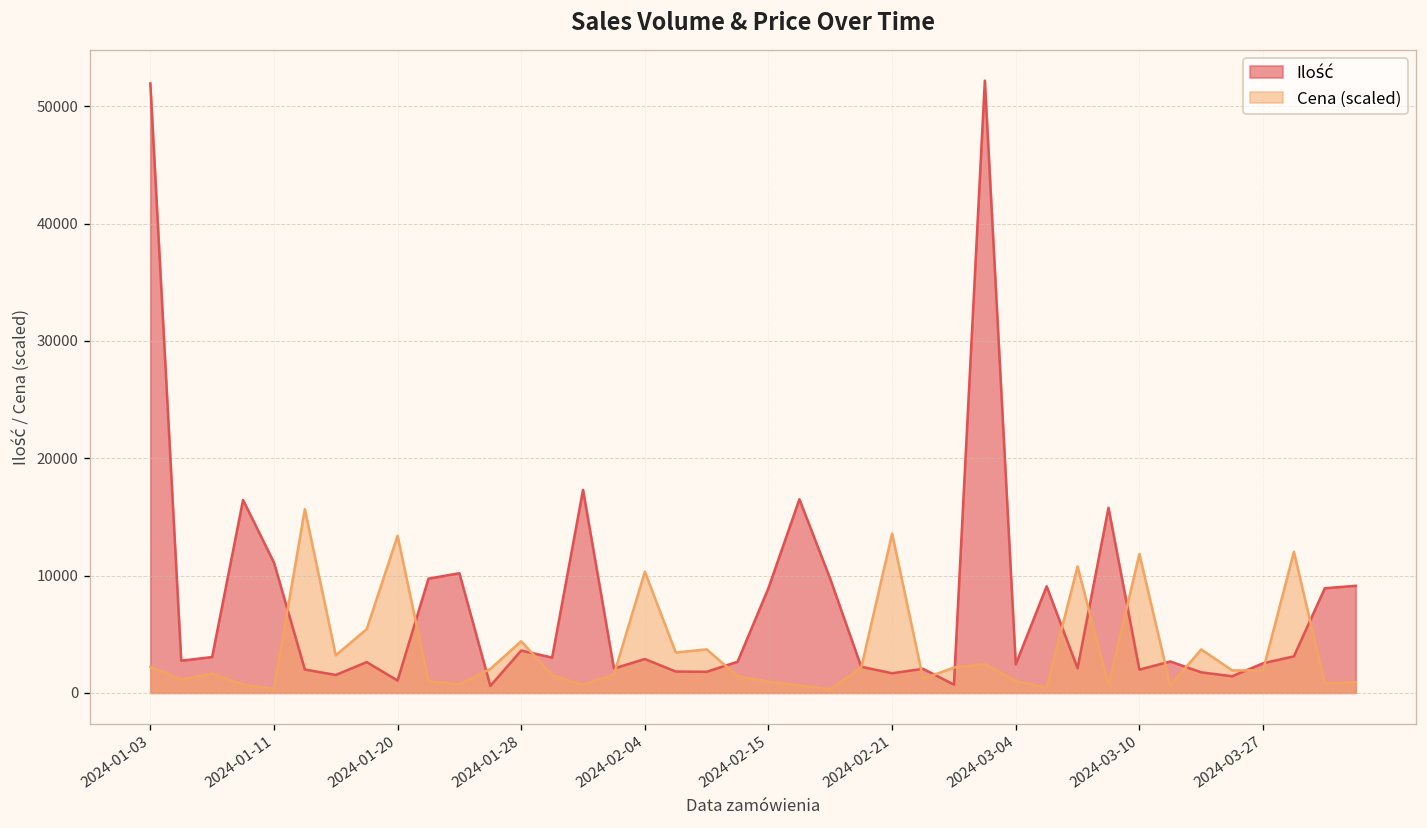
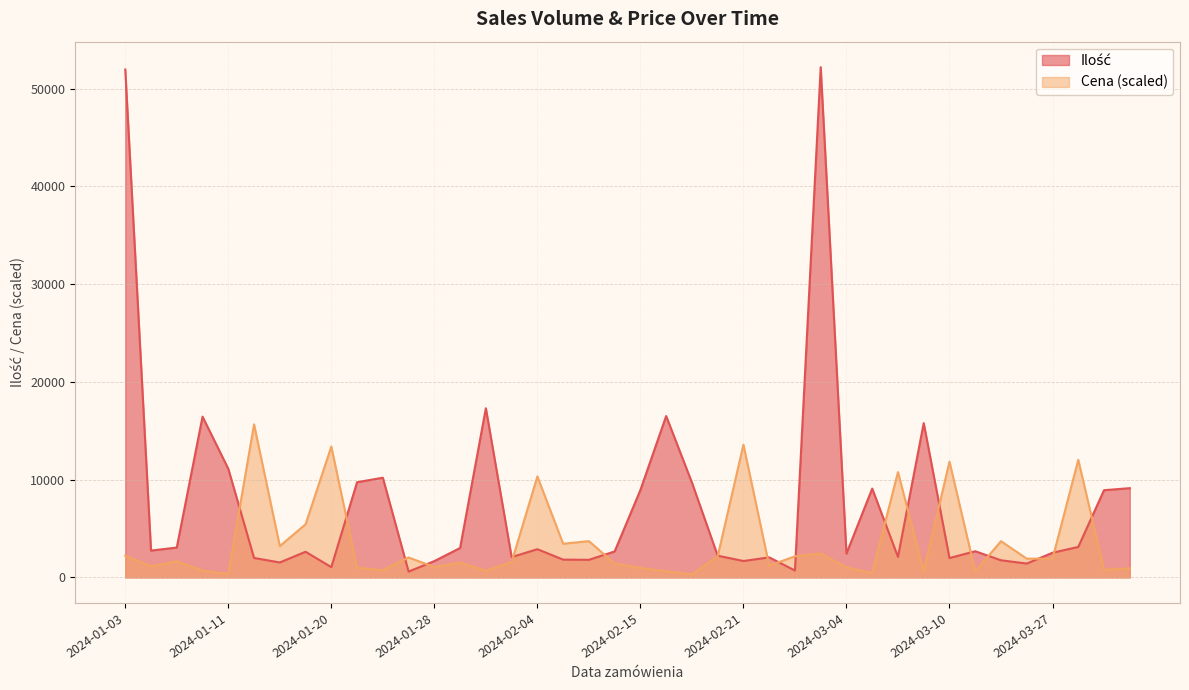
  {
    "Ilość": {
      "2024-01-03": 52000,
      "2024-01-20": 1000,
-     "2024-01-28": 4000,
+     "2024-01-28": 2000,
      "2024-02-21": 2000,
      "2024-03-04": 2000,
      "2024-03-27": 3000
    },
    "Cena (scaled)": {
      "2024-01-03": 2000,
      "2024-01-20": 13000,
-     "2024-01-28": 4000,
+     "2024-01-28": 1000,
      "2024-02-21": 14000,
      "2024-03-04": 1000,
      "2024-03-27": 2000
    }
  }
